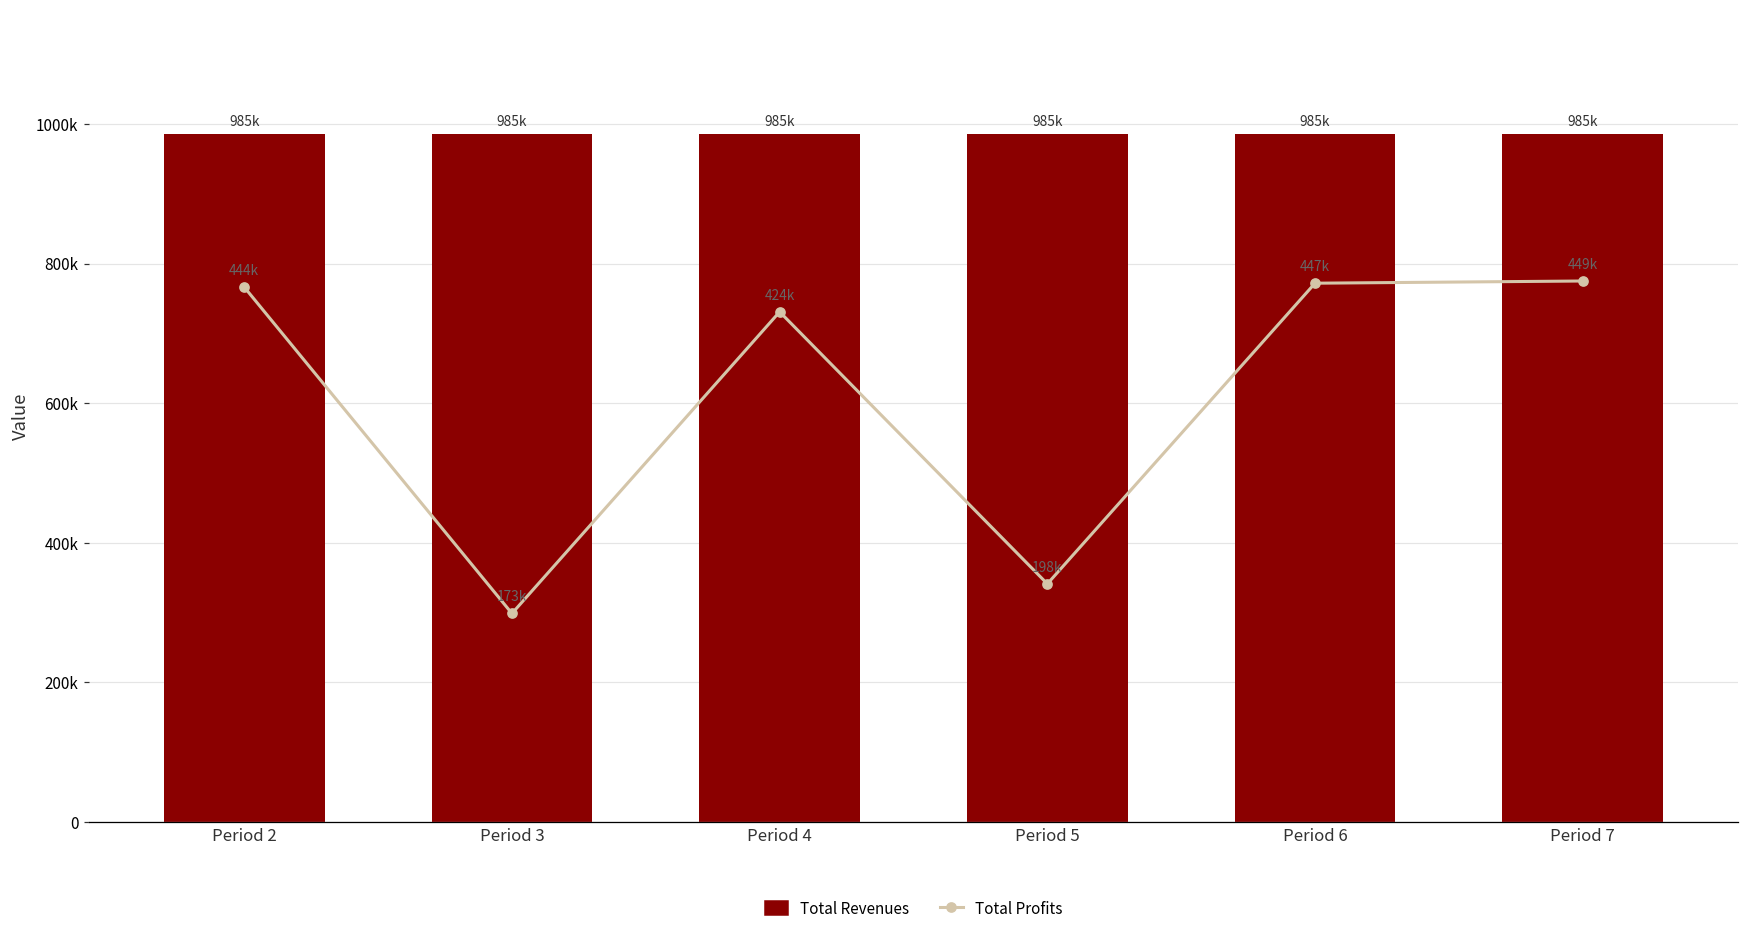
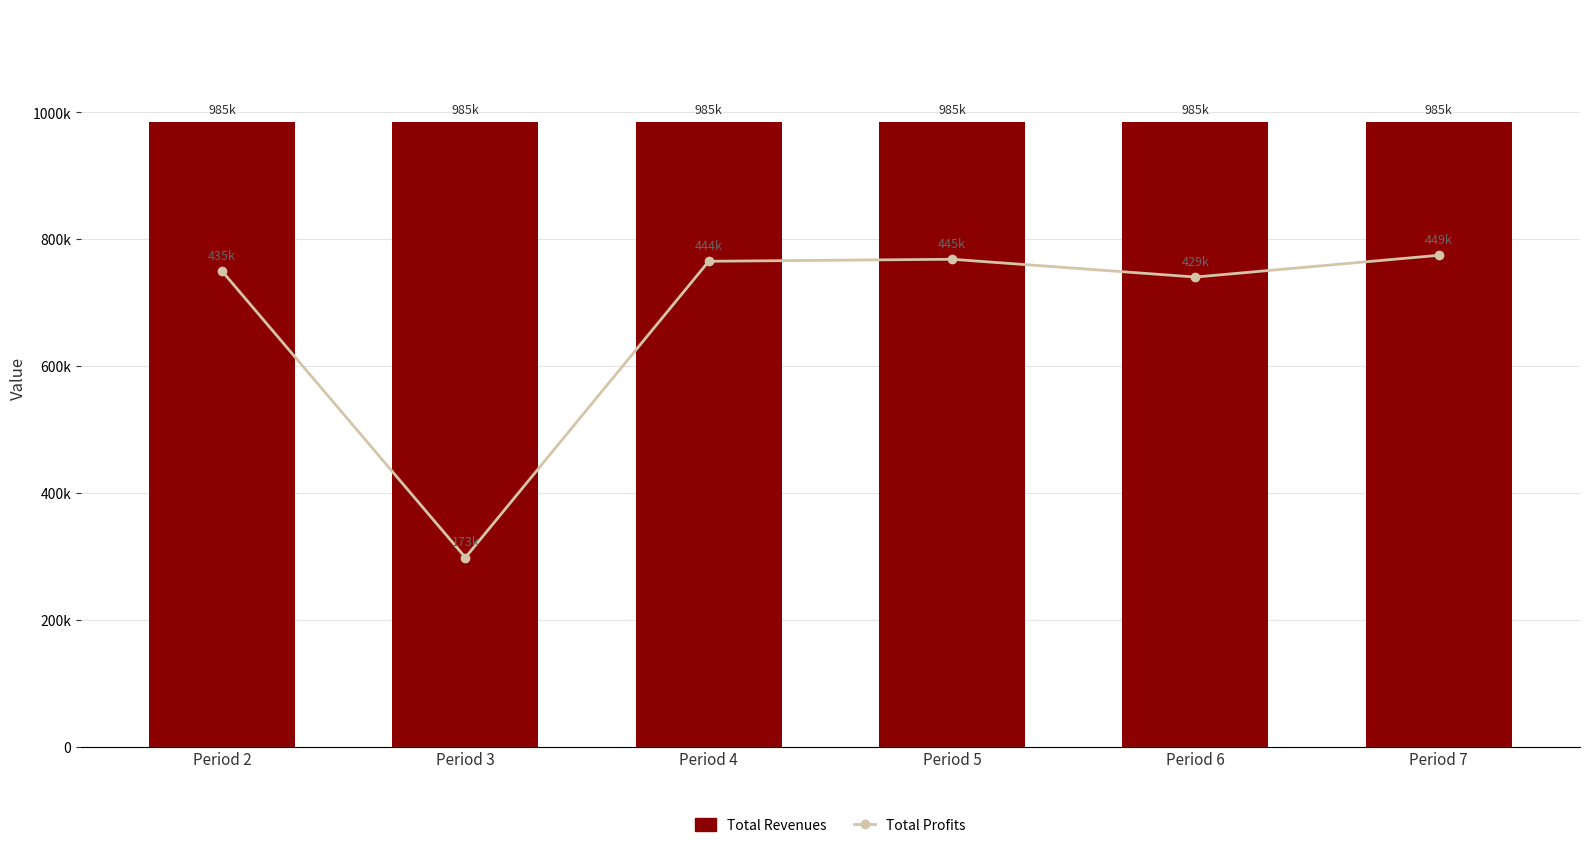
  {
    "Total Revenues": {
      "Period 2": "985k",
      "Period 3": "985k",
      "Period 4": "985k",
      "Period 5": "985k",
      "Period 6": "985k",
      "Period 7": "985k"
    },
    "Total Profits": {
-     "Period 2": "444k",
+     "Period 2": "435k",
      "Period 3": "173k",
-     "Period 4": "424k",
-     "Period 5": "198k",
-     "Period 6": "447k",
+     "Period 4": "444k",
+     "Period 5": "445k",
+     "Period 6": "429k",
      "Period 7": "449k"
    }
  }
